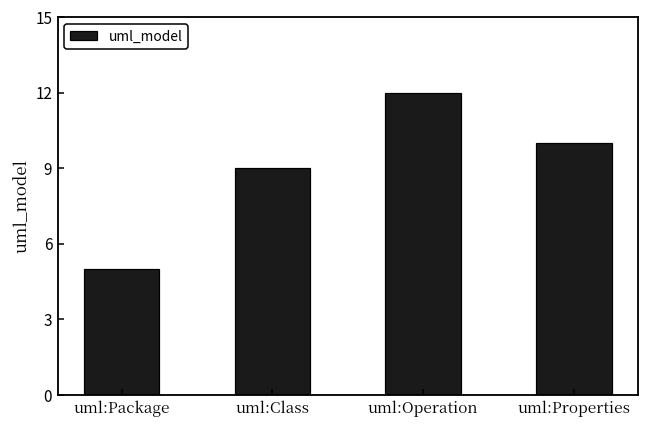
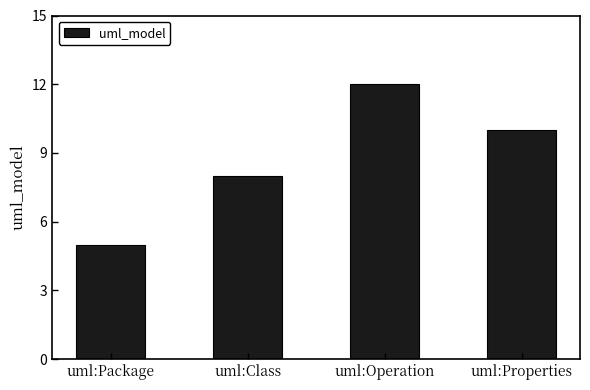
  {
    "uml:Package": 5,
-   "uml:Class": 9,
+   "uml:Class": 8,
    "uml:Operation": 12,
    "uml:Properties": 10
  }
